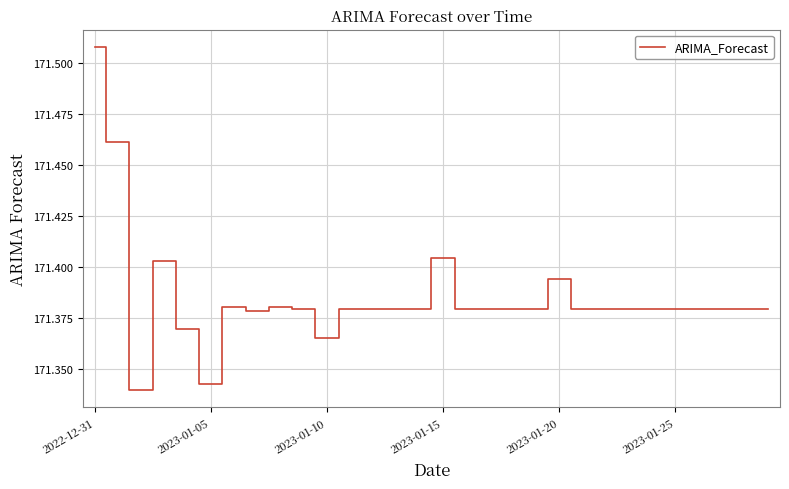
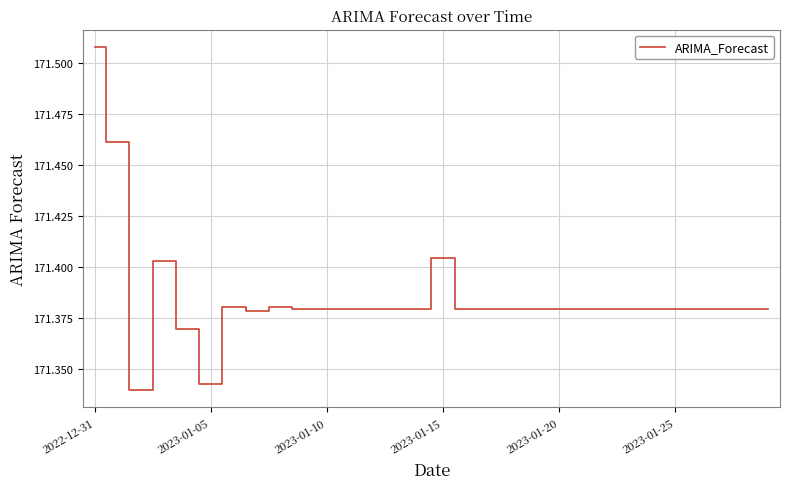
  {
    "2022-12-31": 171.508,
    "2023-01-05": 171.342,
-   "2023-01-10": 171.365,
+   "2023-01-10": 171.380,
    "2023-01-15": 171.405,
-   "2023-01-20": 171.394,
+   "2023-01-20": 171.380,
    "2023-01-25": 171.380
  }
